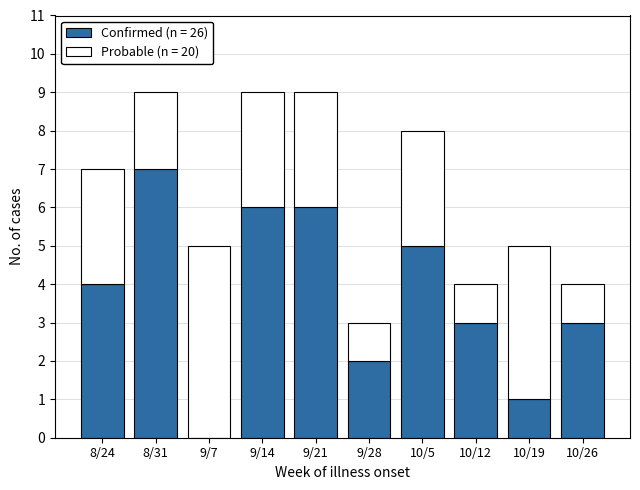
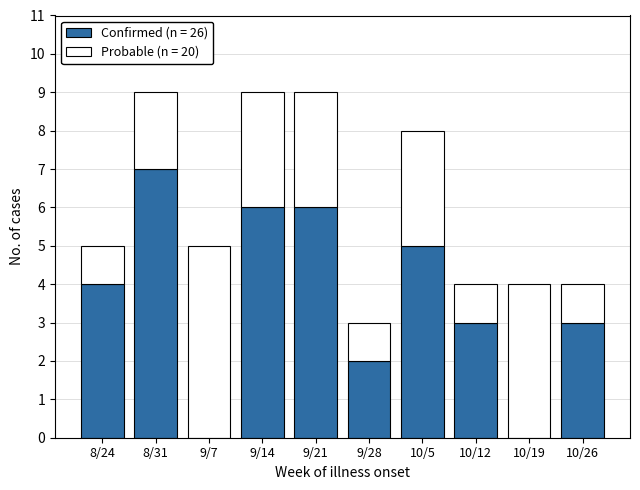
  {
    "Confirmed (n = 26)": {
      "8/24": 4,
      "8/31": 7,
      "9/7": 0,
      "9/14": 6,
      "9/21": 6,
      "9/28": 2,
      "10/5": 5,
      "10/12": 3,
-     "10/19": 1,
+     "10/19": 0,
      "10/26": 3
    },
    "Probable (n = 20)": {
-     "8/24": 3,
+     "8/24": 1,
      "8/31": 2,
      "9/7": 5,
      "9/14": 3,
      "9/21": 3,
      "9/28": 1,
      "10/5": 3,
      "10/12": 1,
      "10/19": 4,
      "10/26": 1
    }
  }
